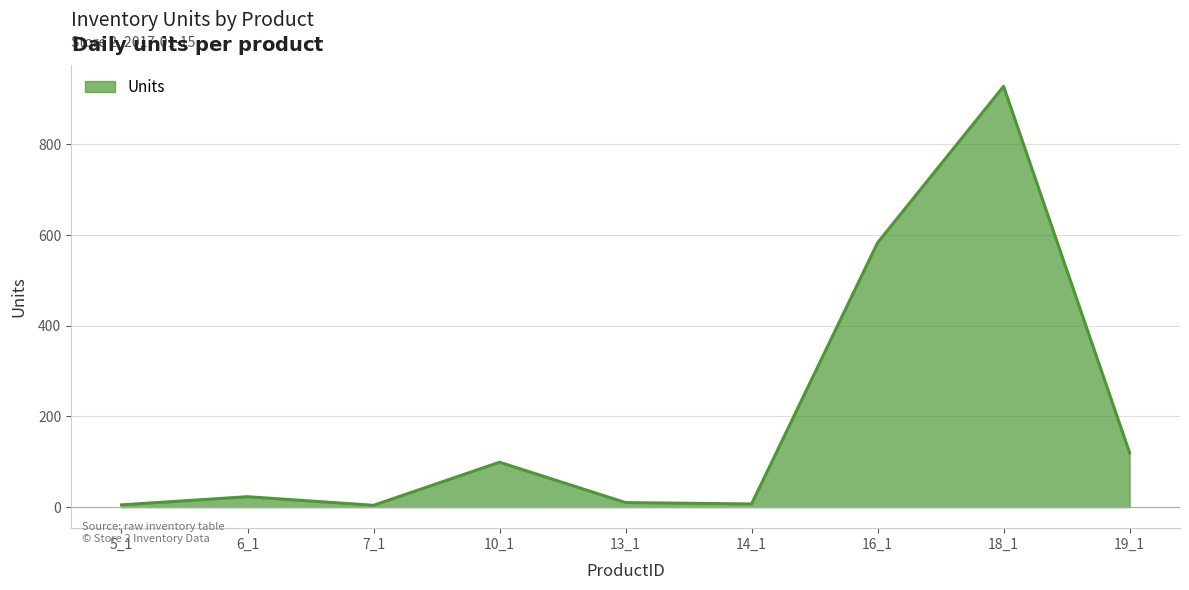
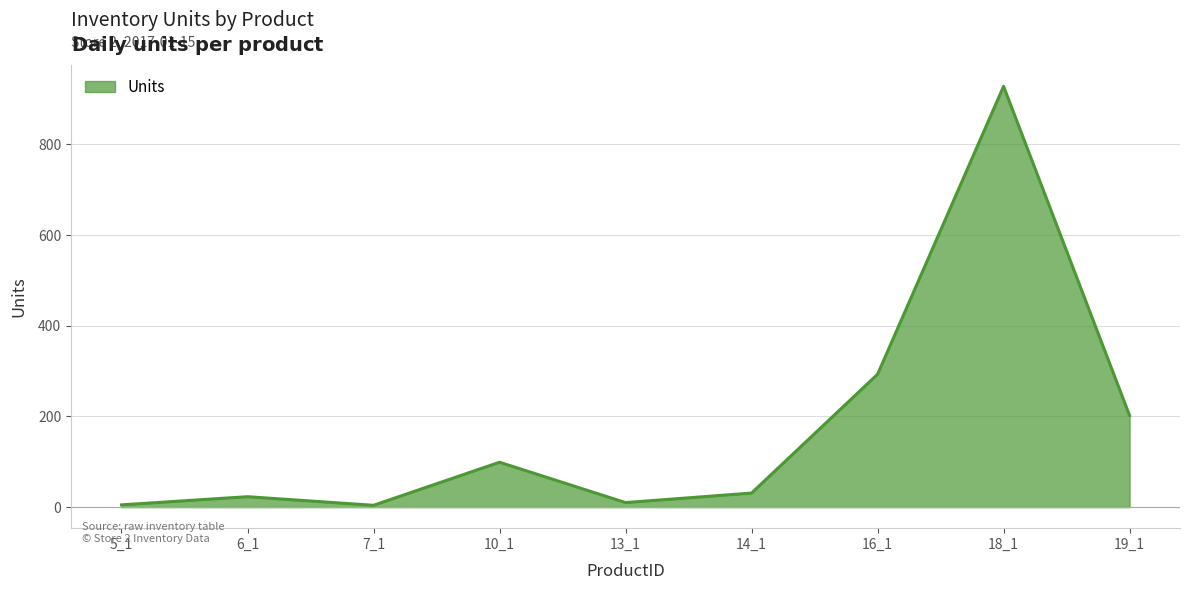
  {
    "5_1": 10,
    "6_1": 20,
    "7_1": 0,
    "10_1": 100,
    "13_1": 10,
-   "14_1": 10,
-   "16_1": 580,
+   "14_1": 30,
+   "16_1": 290,
    "18_1": 930,
-   "19_1": 120
+   "19_1": 200
  }
